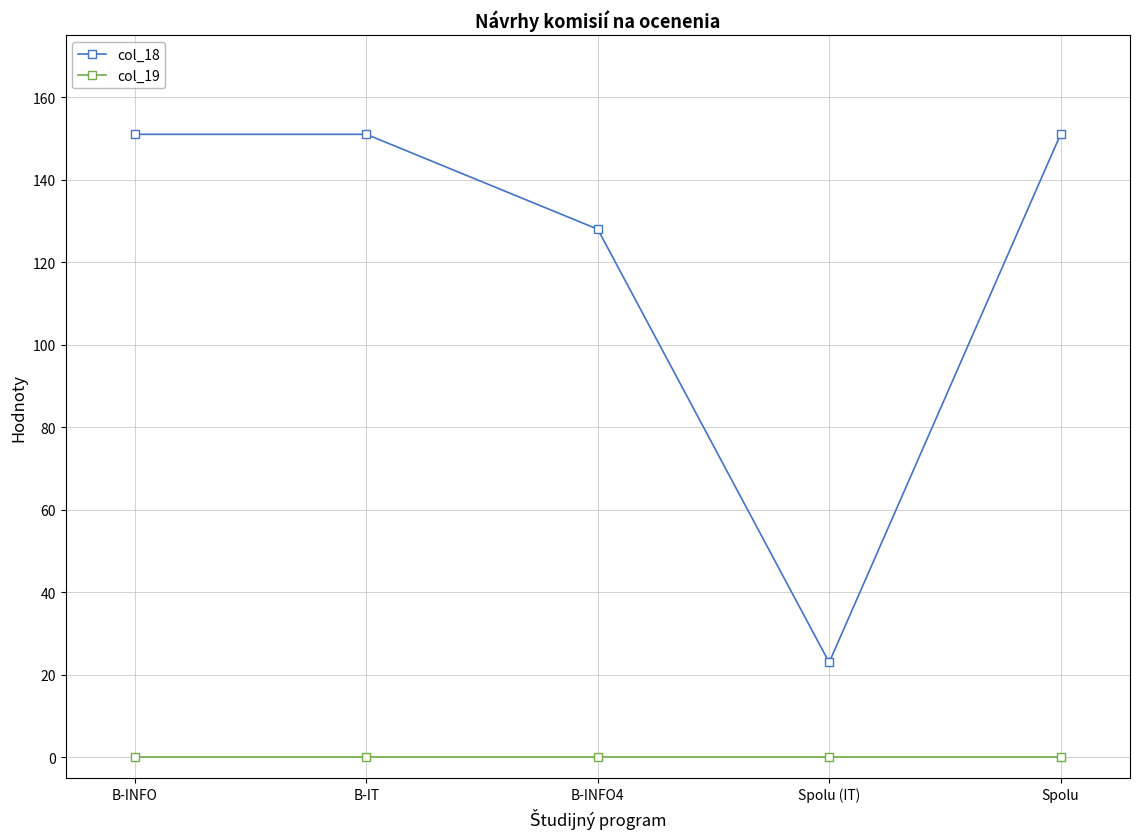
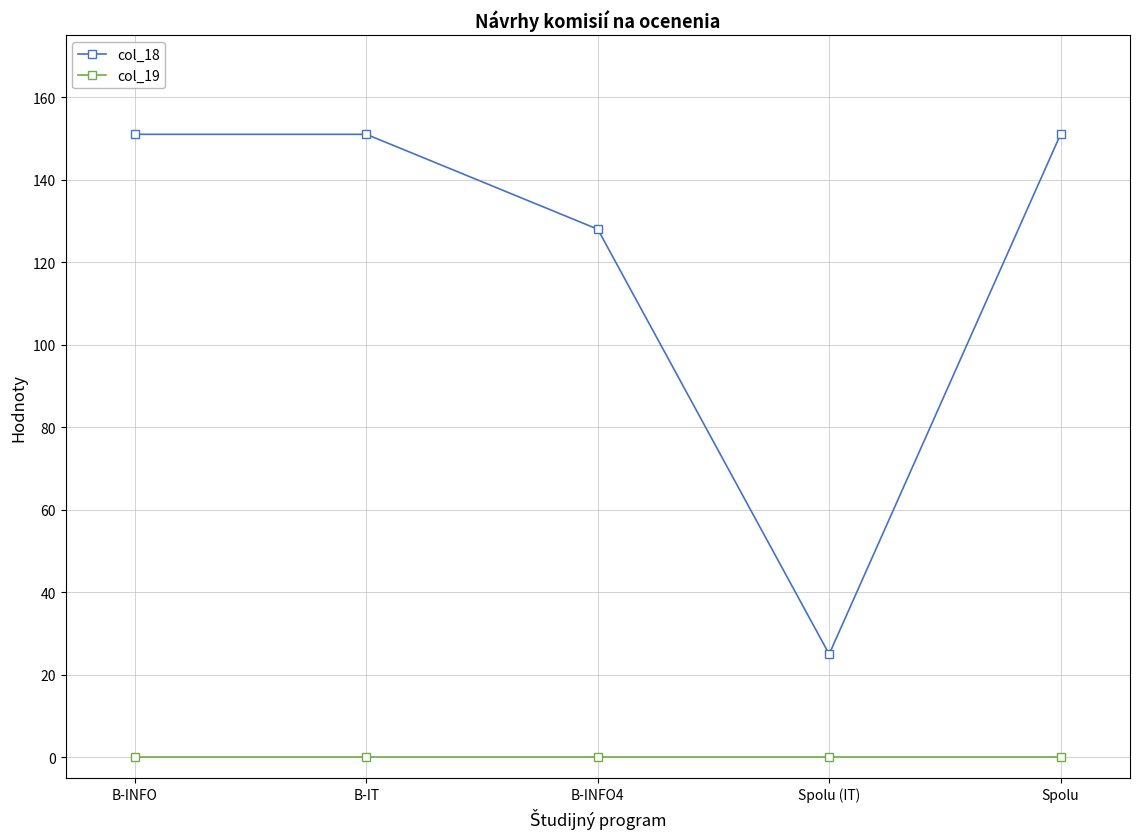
  {
    "col_18": {
      "B-INFO": 151,
      "B-IT": 151,
      "B-INFO4": 128,
-     "Spolu (IT)": 23,
+     "Spolu (IT)": 25,
      "Spolu": 151
    },
    "col_19": {
      "B-INFO": 0,
      "B-IT": 0,
      "B-INFO4": 0,
      "Spolu (IT)": 0,
      "Spolu": 0
    }
  }
